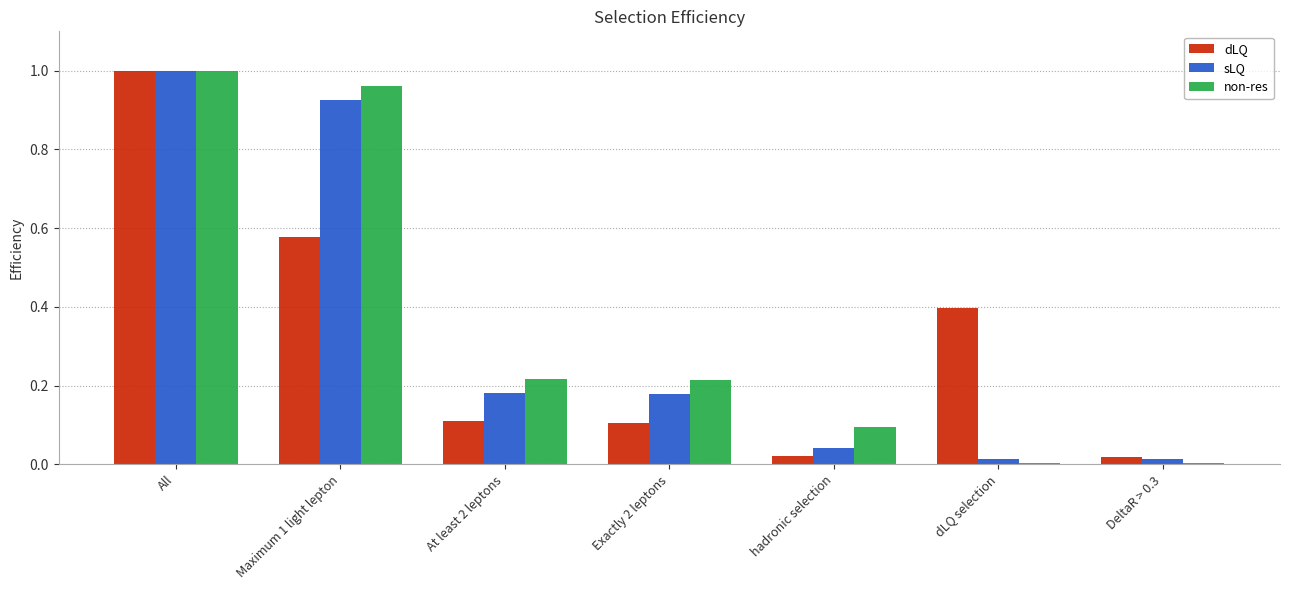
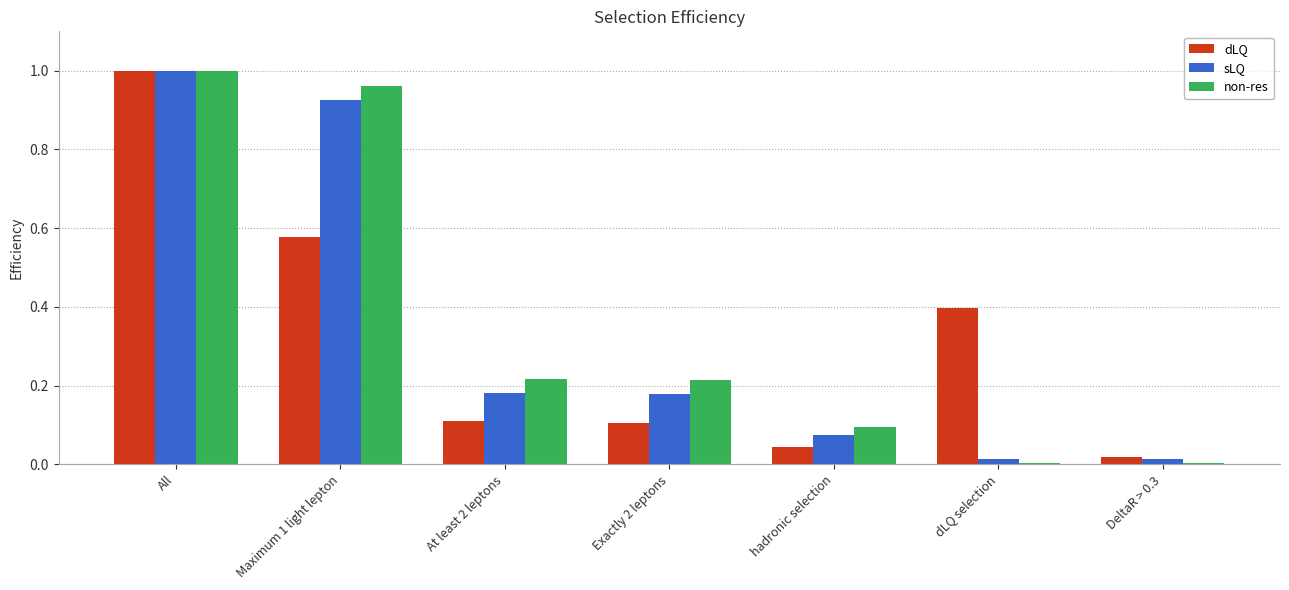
  {
    "dLQ": {
      "All": 1.00,
      "Maximum 1 light lepton": 0.58,
      "At least 2 leptons": 0.11,
      "Exactly 2 leptons": 0.11,
-     "hadronic selection": 0.02,
+     "hadronic selection": 0.04,
      "dLQ selection": 0.40,
      "DeltaR > 0.3": 0.02
    },
    "sLQ": {
      "All": 1.00,
      "Maximum 1 light lepton": 0.93,
      "At least 2 leptons": 0.18,
      "Exactly 2 leptons": 0.18,
-     "hadronic selection": 0.04,
+     "hadronic selection": 0.07,
      "dLQ selection": 0.01,
      "DeltaR > 0.3": 0.01
    },
    "non-res": {
      "All": 1.00,
      "Maximum 1 light lepton": 0.96,
      "At least 2 leptons": 0.22,
      "Exactly 2 leptons": 0.22,
      "hadronic selection": 0.10
    }
  }
